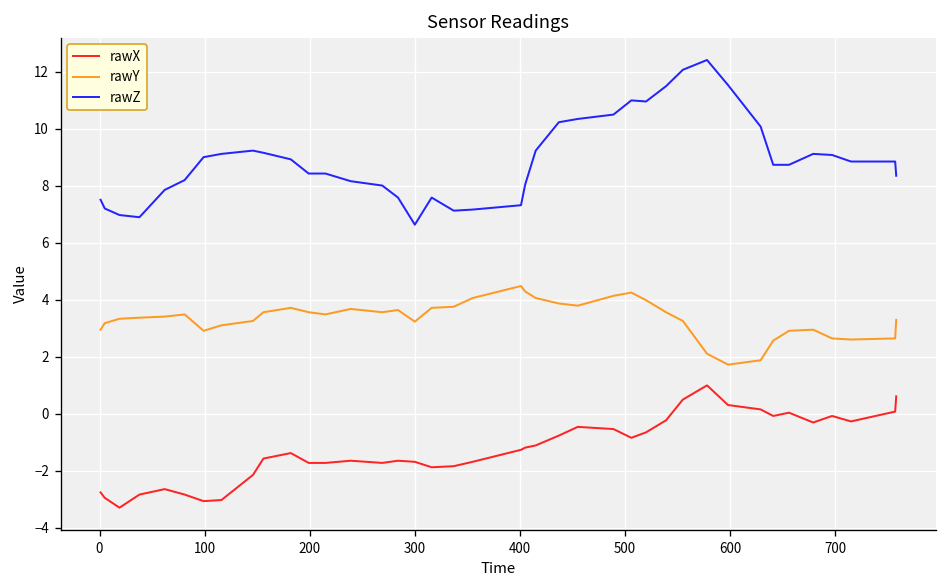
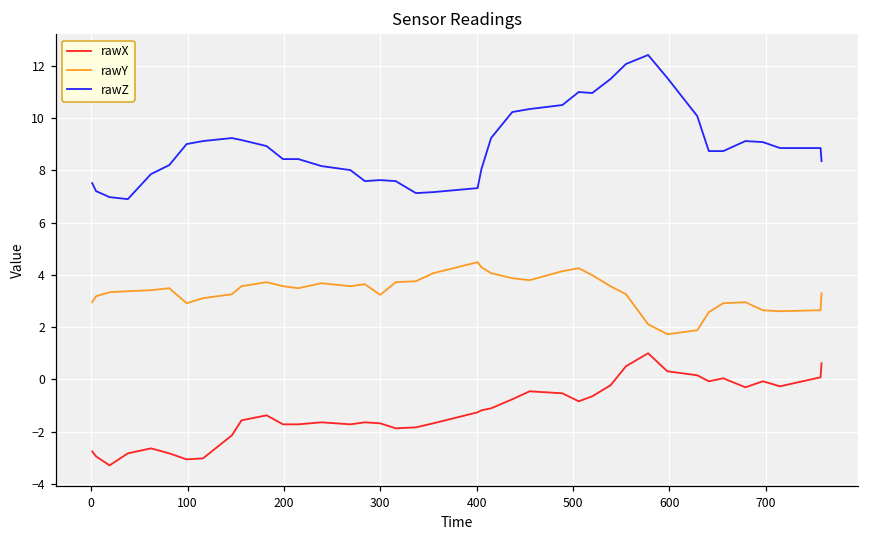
  {
    "rawX": {
      "300": -1.7
    },
    "rawY": {
      "300": 3.2
    },
    "rawZ": {
-     "300": 6.6
+     "300": 7.6
    }
  }
